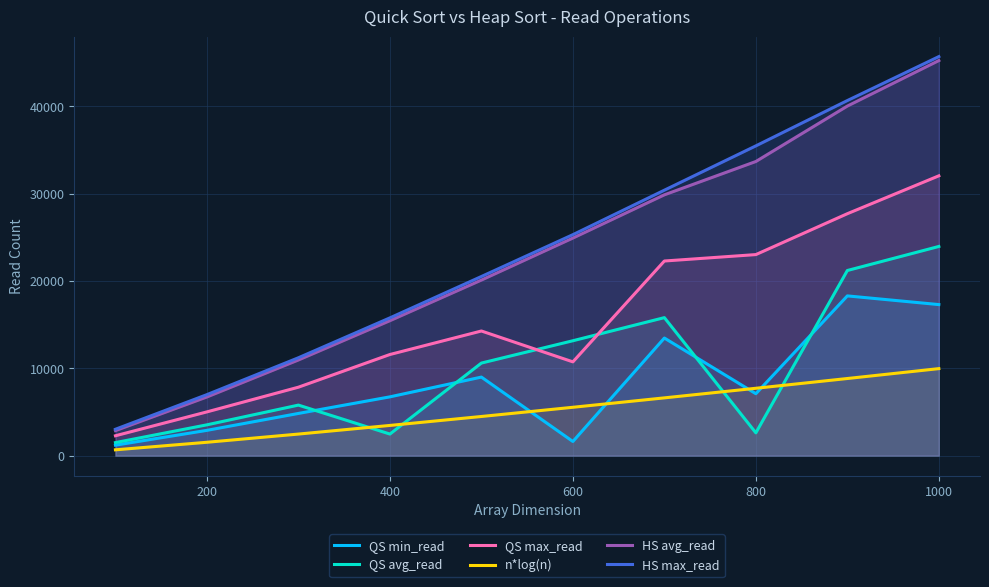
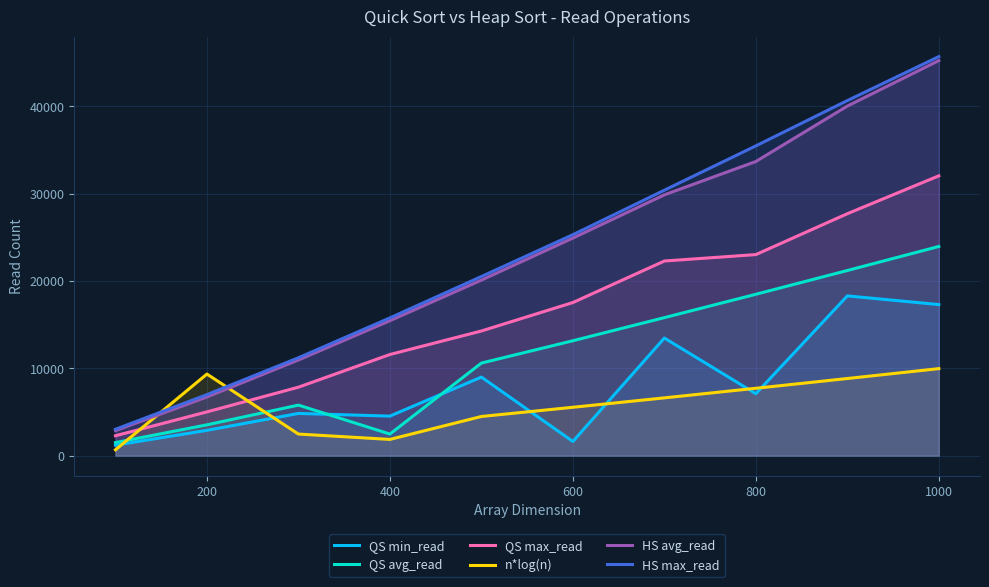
  {
    "QS min_read": {
      "200": 3000,
-     "400": 7000,
+     "400": 5000,
      "600": 2000,
      "800": 7000,
      "1000": 17000
    },
    "QS avg_read": {
      "200": 4000,
      "400": 2000,
      "600": 13000,
-     "800": 3000,
+     "800": 18000,
      "1000": 24000
    },
    "QS max_read": {
      "200": 5000,
      "400": 12000,
-     "600": 11000,
+     "600": 18000,
      "800": 23000,
      "1000": 32000
    },
    "n*log(n)": {
-     "200": 2000,
-     "400": 3000,
+     "200": 9000,
+     "400": 2000,
      "600": 6000,
      "800": 8000,
      "1000": 10000
    },
    "HS avg_read": {
      "400": 15000,
      "600": 25000,
      "800": 34000,
      "1000": 45000
    },
    "HS max_read": {
      "400": 16000,
      "600": 25000,
      "800": 35000,
      "1000": 46000
    }
  }
